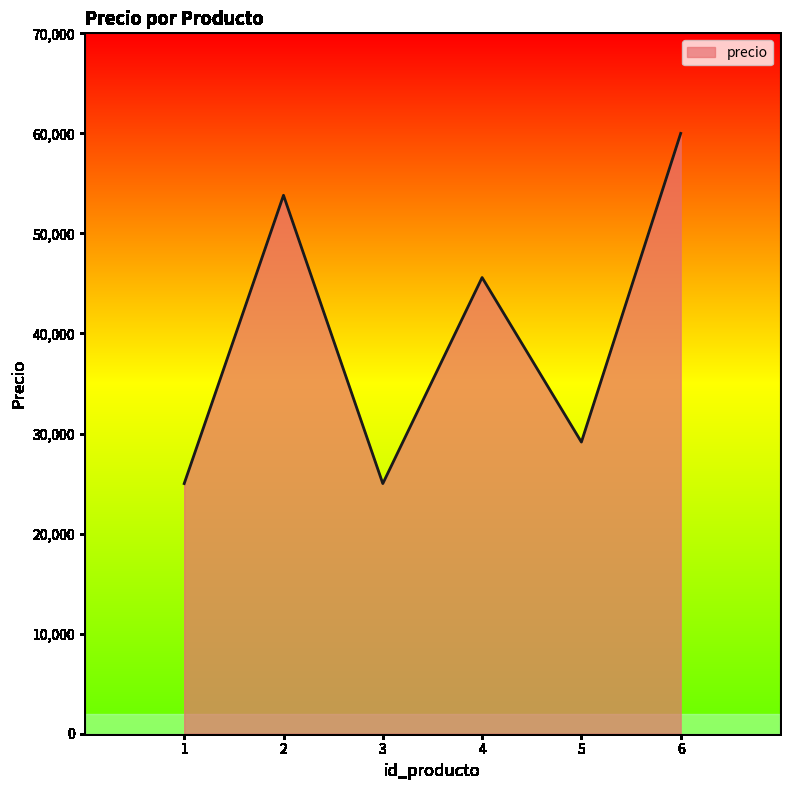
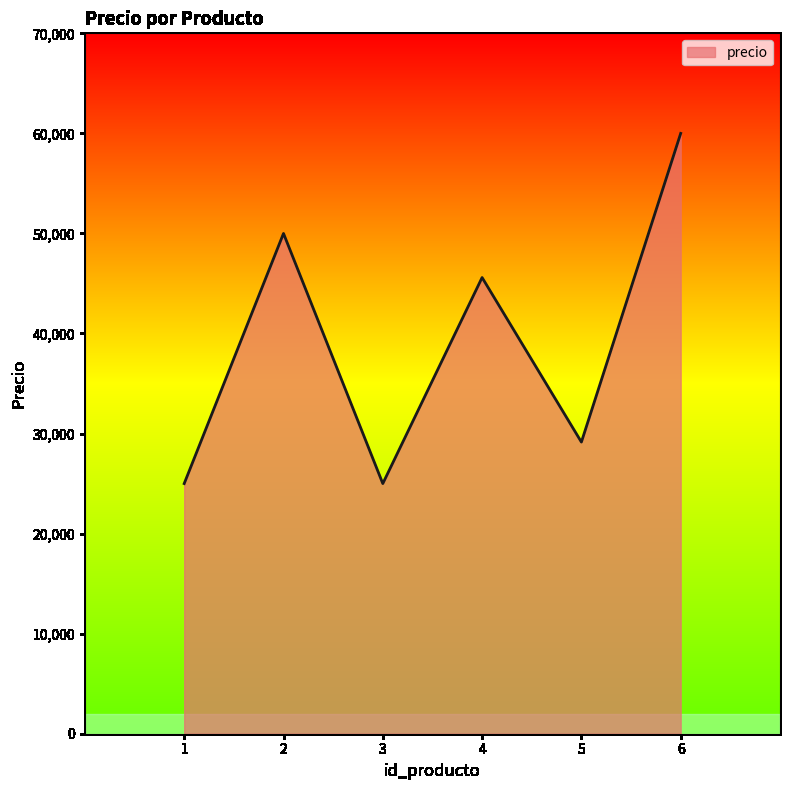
  {
    "1": "25,000",
-   "2": "53,800",
+   "2": "50,000",
    "3": "25,000",
    "4": "45,600",
    "5": "29,100",
    "6": "60,000"
  }
